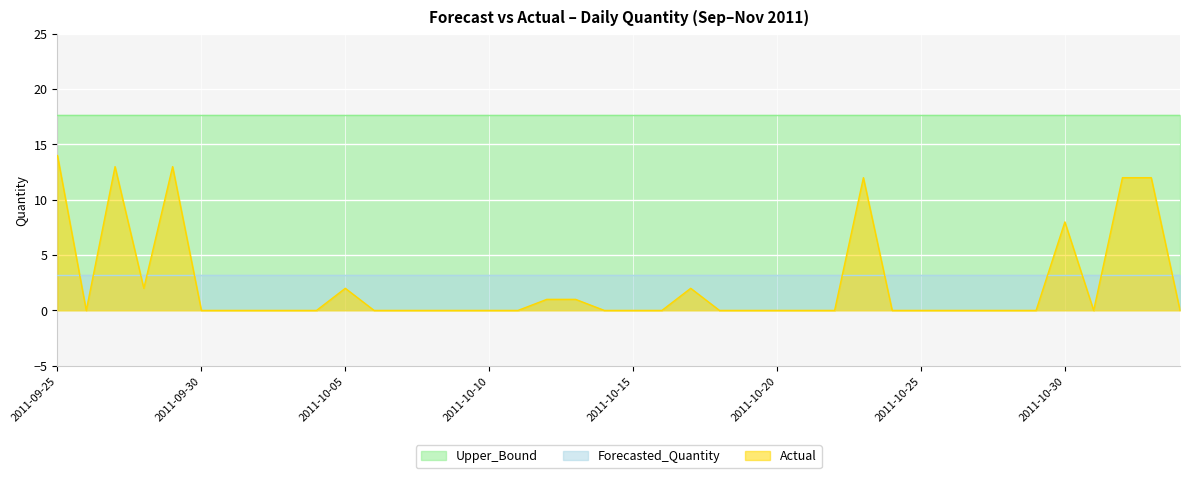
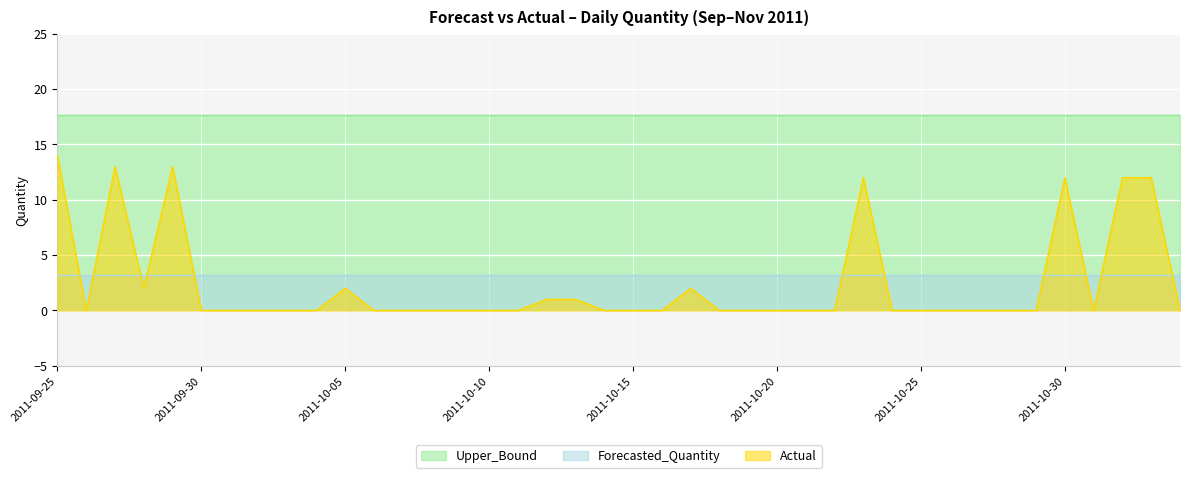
  {
    "Upper_Bound": {
      "2011-09-25": 17.7,
      "2011-09-30": 17.7,
      "2011-10-05": 17.7,
      "2011-10-10": 17.7,
      "2011-10-15": 17.7,
      "2011-10-20": 17.7,
      "2011-10-25": 17.7,
      "2011-10-30": 17.7
    },
    "Forecasted_Quantity": {
      "2011-09-25": 3,
      "2011-09-30": 3,
      "2011-10-05": 3,
      "2011-10-10": 3,
      "2011-10-15": 3,
      "2011-10-20": 3,
      "2011-10-25": 3,
      "2011-10-30": 3
    },
    "Actual": {
      "2011-09-25": 14,
      "2011-09-30": 0,
      "2011-10-05": 2,
      "2011-10-10": 0,
      "2011-10-15": 0,
      "2011-10-20": 0,
      "2011-10-25": 0,
-     "2011-10-30": 8
+     "2011-10-30": 12
    }
  }
